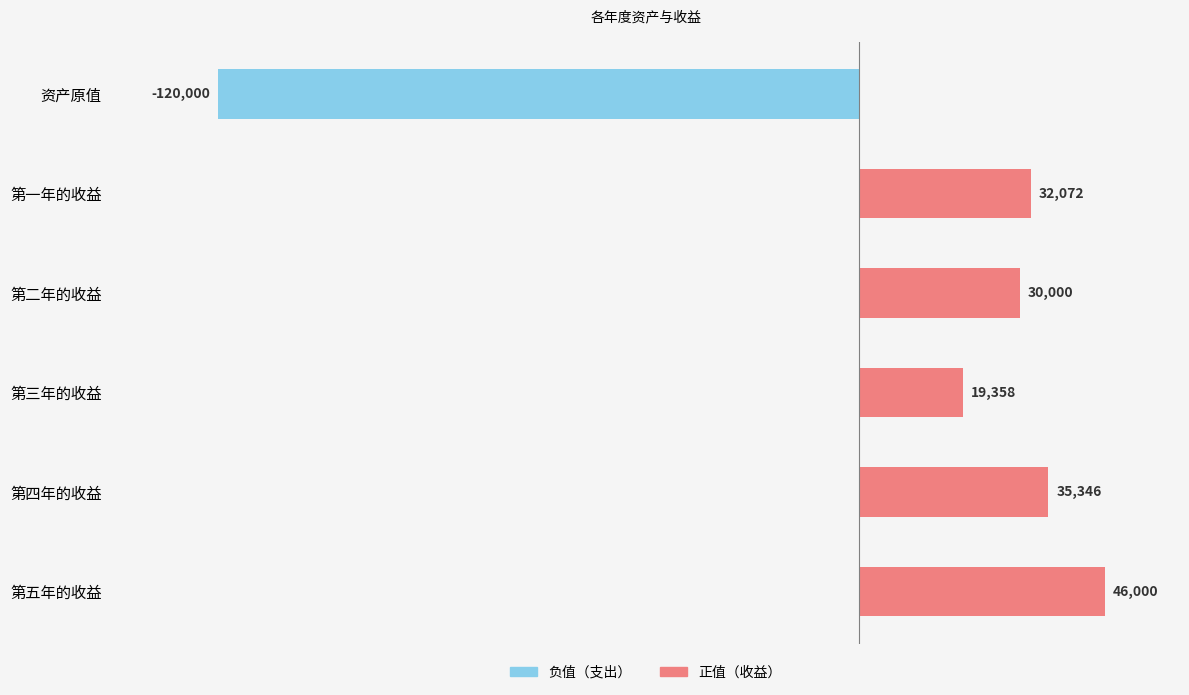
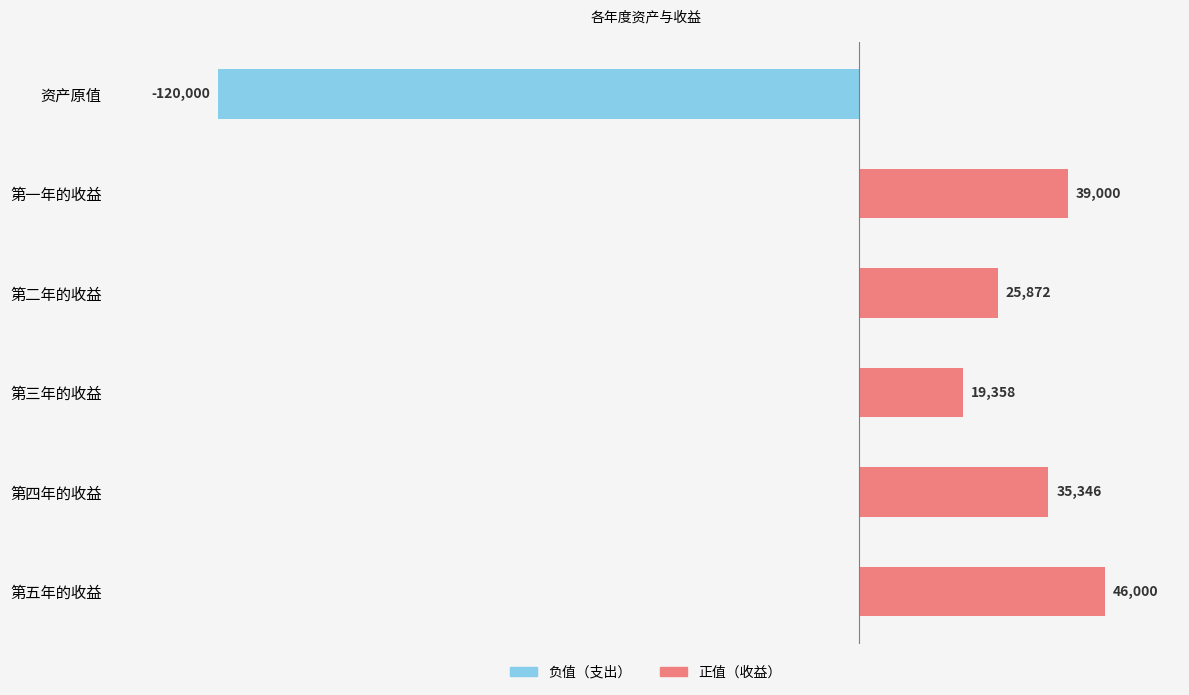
  {
    "资产原值": "-120,000",
-   "第一年的收益": "32,072",
-   "第二年的收益": "30,000",
+   "第一年的收益": "39,000",
+   "第二年的收益": "25,872",
    "第三年的收益": "19,358",
    "第四年的收益": "35,346",
    "第五年的收益": "46,000"
  }
